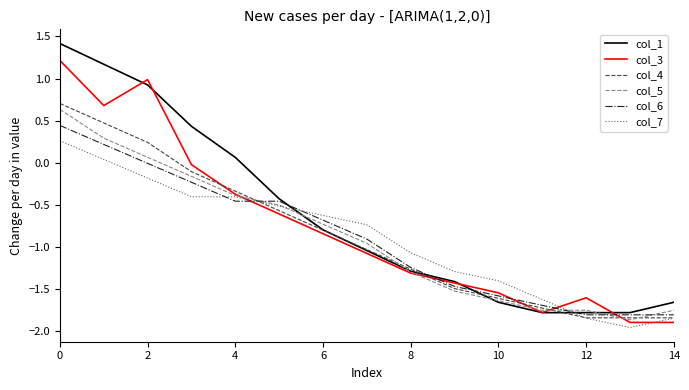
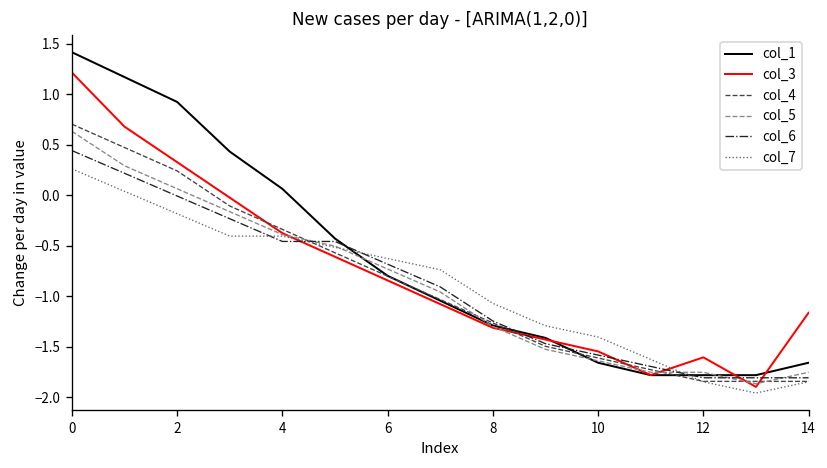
  {
    "col_3": {
      "0": 1.2,
-     "2": 1.0,
+     "2": 0.3,
      "6": -0.8,
      "10": -1.5,
      "12": -1.6,
-     "14": -1.9
+     "14": -1.2
    }
  }
